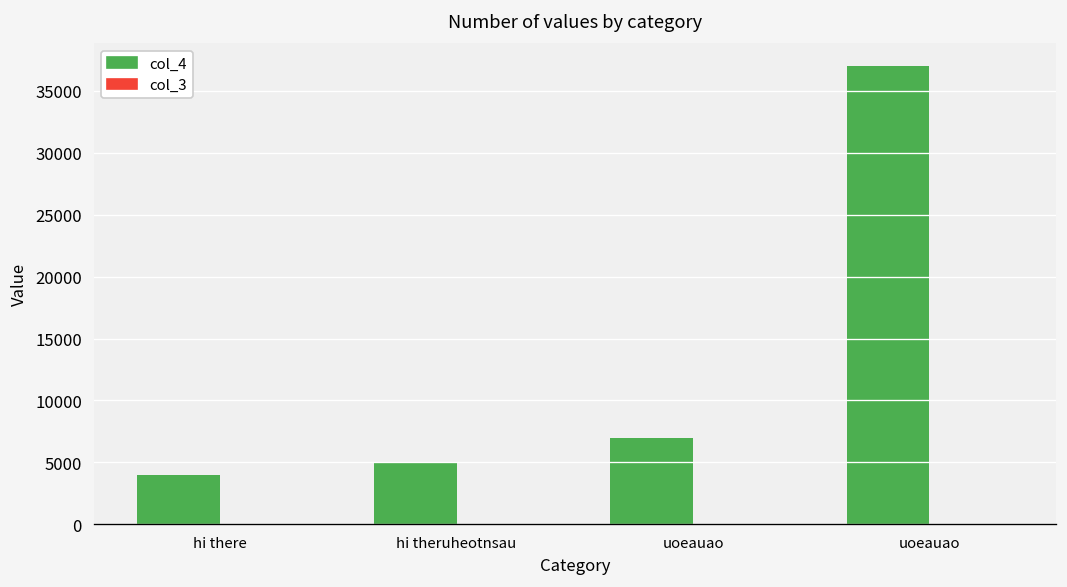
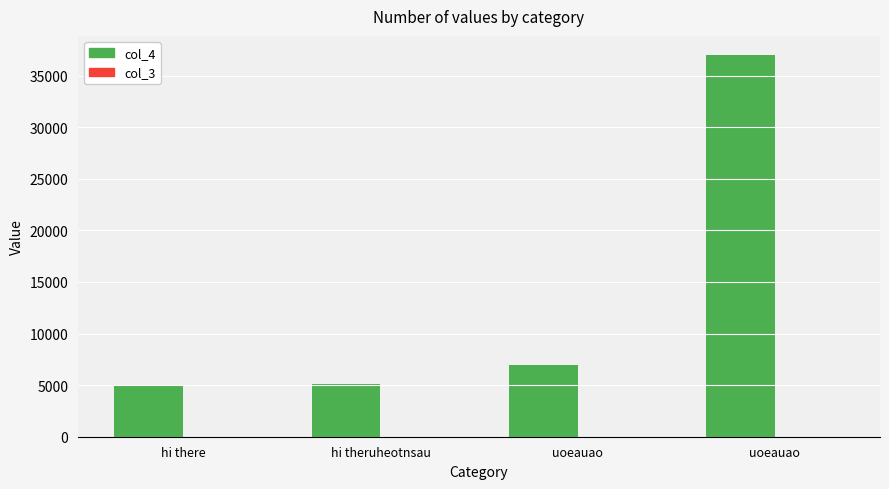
  {
    "col_4": {
-     "hi there": 4000,
+     "hi there": 5000,
      "hi theruheotnsau": 5100
    }
  }
